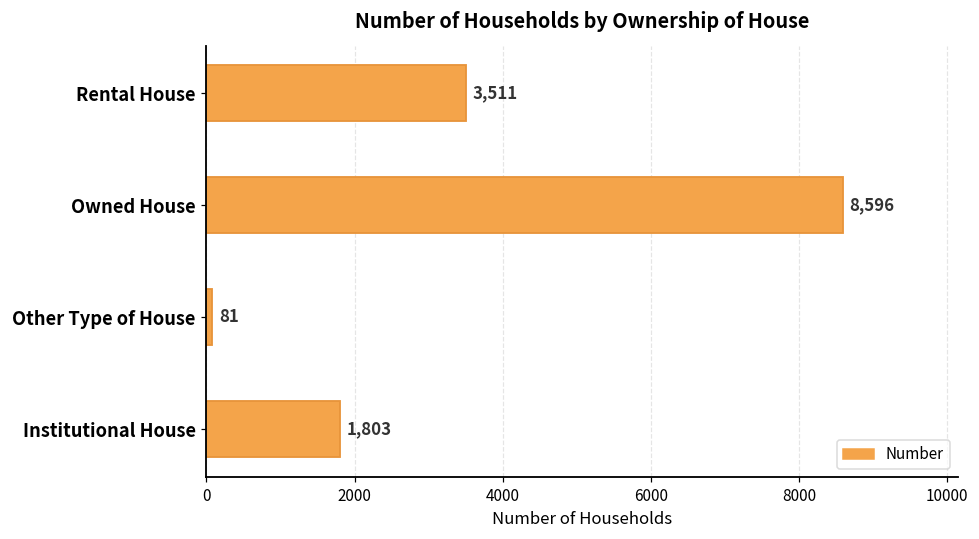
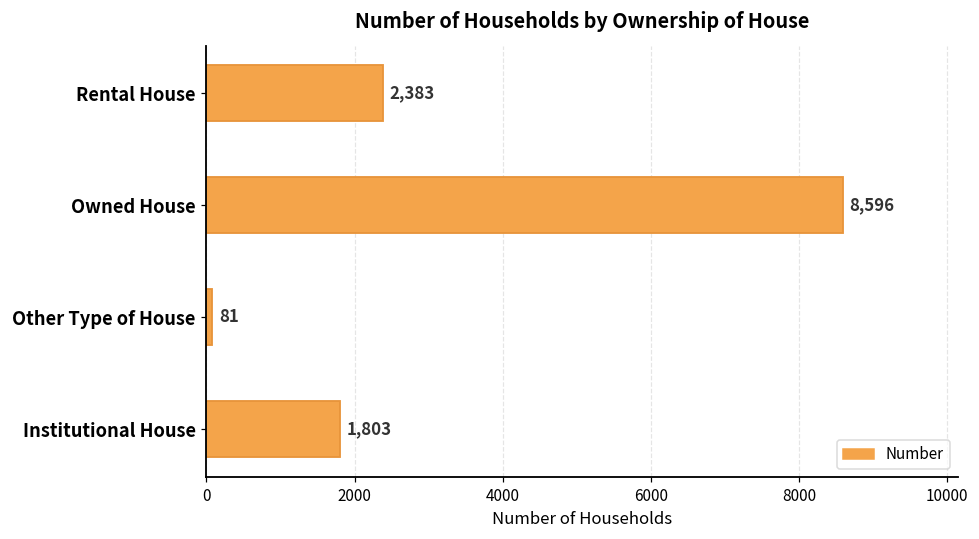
  {
-   "Rental House": "3,511",
+   "Rental House": "2,383",
    "Owned House": "8,596",
    "Other Type of House": "81",
    "Institutional House": "1,803"
  }
